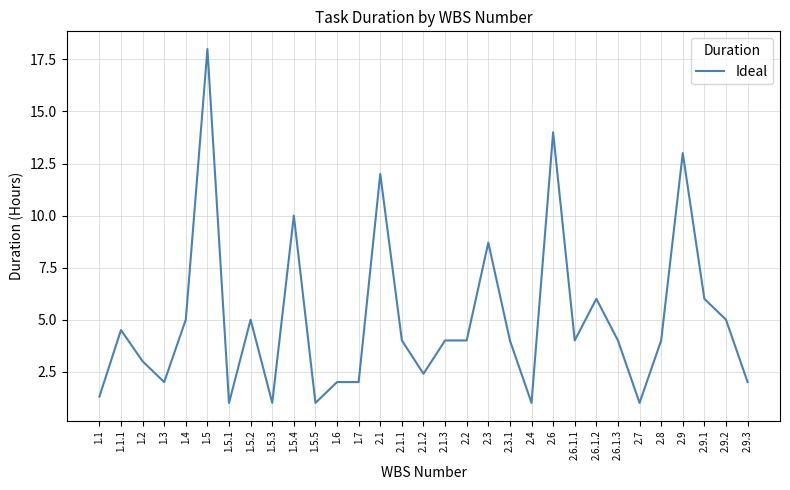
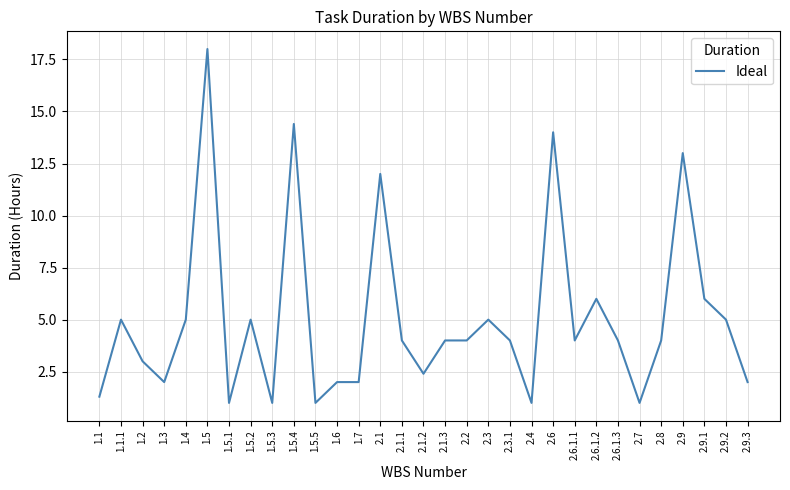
  {
    "1.1": 1.3,
-   "1.1.1": 4.5,
+   "1.1.1": 5.0,
    "1.2": 3.0,
    "1.3": 2.0,
    "1.4": 5.0,
    "1.5": 18.0,
    "1.5.1": 1.0,
    "1.5.2": 5.0,
    "1.5.3": 1.0,
-   "1.5.4": 10.0,
+   "1.5.4": 14.4,
    "1.5.5": 1.0,
    "1.6": 2.0,
    "1.7": 2.0,
    "2.1": 12.0,
    "2.1.1": 4.0,
    "2.1.2": 2.4,
    "2.1.3": 4.0,
    "2.2": 4.0,
-   "2.3": 8.7,
+   "2.3": 5.0,
    "2.3.1": 4.0,
    "2.4": 1.0,
    "2.6": 14.0,
    "2.6.1.1": 4.0,
    "2.6.1.2": 6.0,
    "2.6.1.3": 4.0,
    "2.7": 1.0,
    "2.8": 4.0,
    "2.9": 13.0,
    "2.9.1": 6.0,
    "2.9.2": 5.0,
    "2.9.3": 2.0
  }
